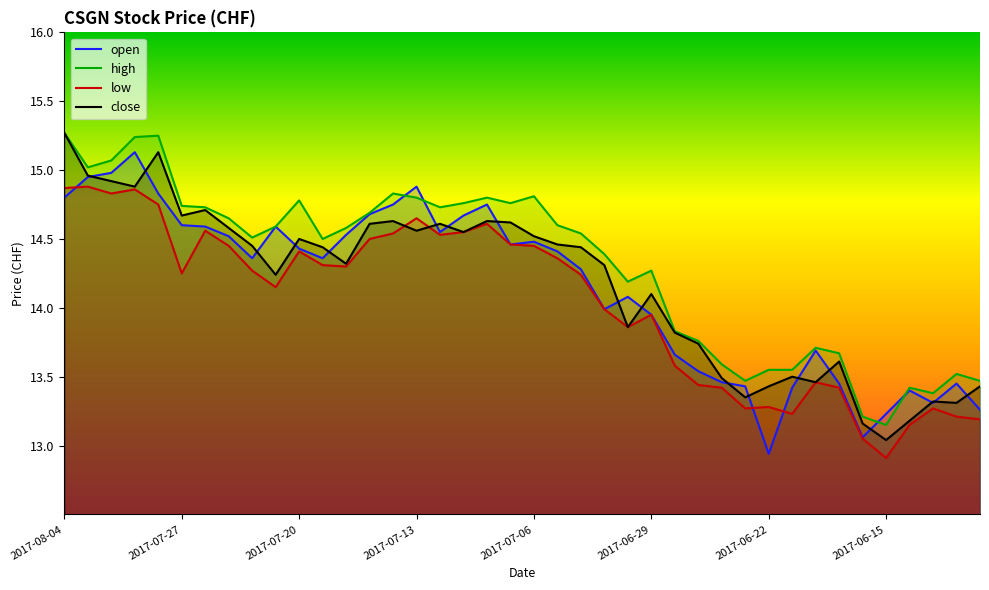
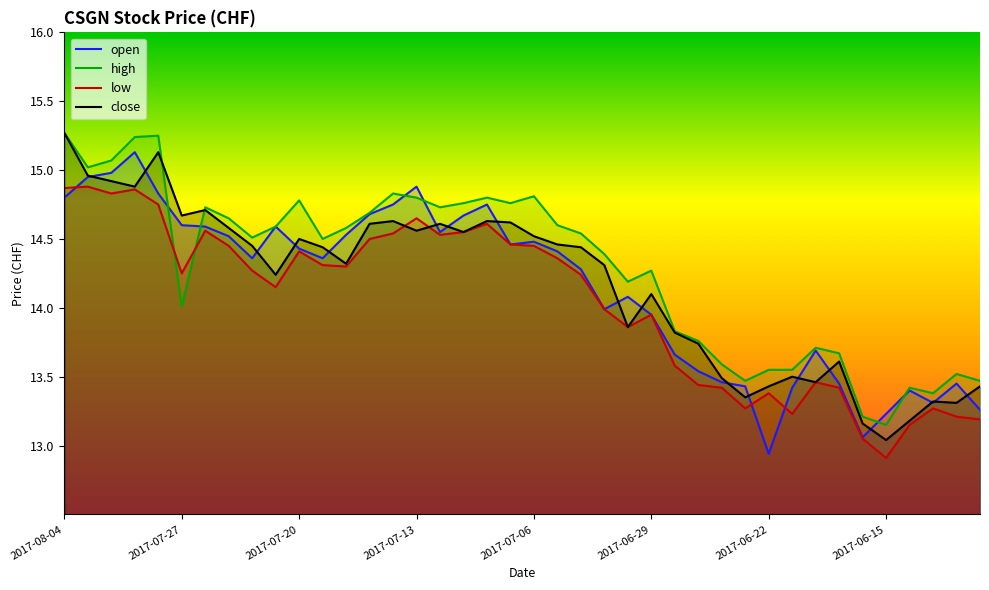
  {
    "open": {
      "2017-08-04": 14.80,
      "2017-07-27": 14.60,
      "2017-07-20": 14.43,
      "2017-07-13": 14.88,
      "2017-07-06": 14.48,
      "2017-06-22": 12.94,
      "2017-06-15": 13.23
    },
    "high": {
-     "2017-07-27": 14.74,
+     "2017-07-27": 14.01,
      "2017-07-20": 14.78,
      "2017-07-13": 14.80,
      "2017-07-06": 14.81,
      "2017-06-29": 14.27,
      "2017-06-22": 13.55,
      "2017-06-15": 13.15
    },
    "low": {
      "2017-08-04": 14.87,
      "2017-07-27": 14.25,
      "2017-07-20": 14.41,
      "2017-07-13": 14.65,
      "2017-07-06": 14.45,
-     "2017-06-22": 13.28,
+     "2017-06-22": 13.38,
      "2017-06-15": 12.91
    },
    "close": {
      "2017-07-27": 14.67,
      "2017-07-20": 14.50,
      "2017-07-13": 14.56,
      "2017-07-06": 14.52,
      "2017-06-29": 14.10,
      "2017-06-22": 13.43,
      "2017-06-15": 13.04
    }
  }
